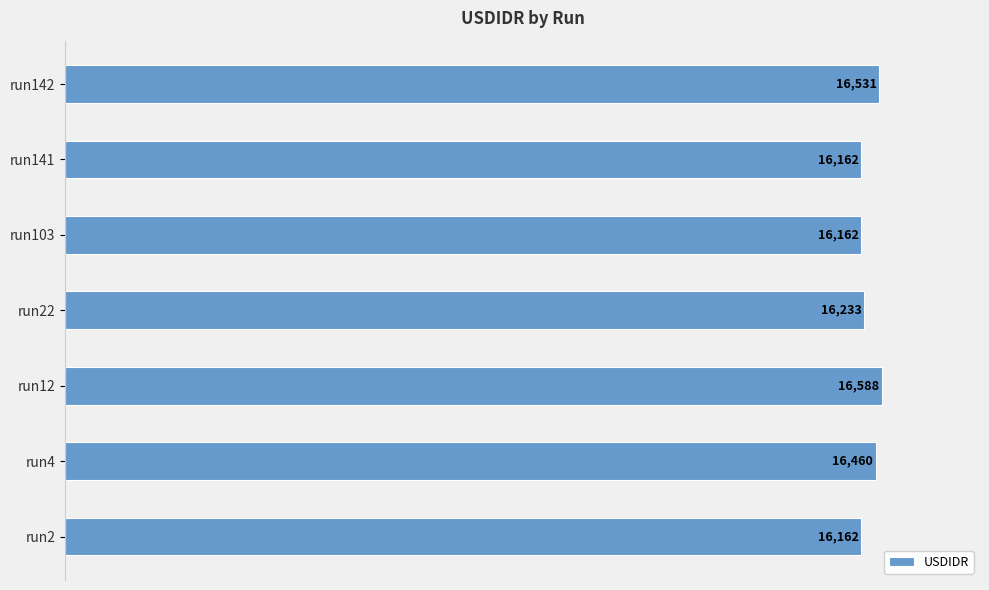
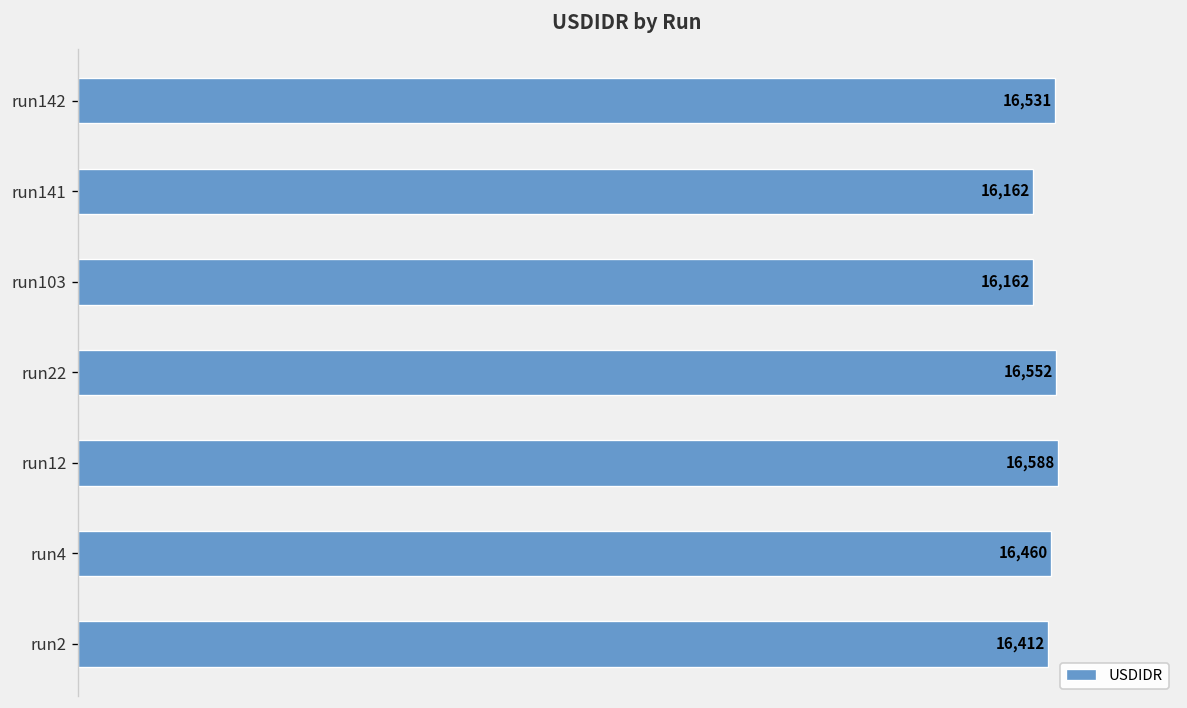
  {
    "run142": "16,531",
    "run141": "16,162",
    "run103": "16,162",
-   "run22": "16,233",
+   "run22": "16,552",
    "run12": "16,588",
    "run4": "16,460",
-   "run2": "16,162"
+   "run2": "16,412"
  }
